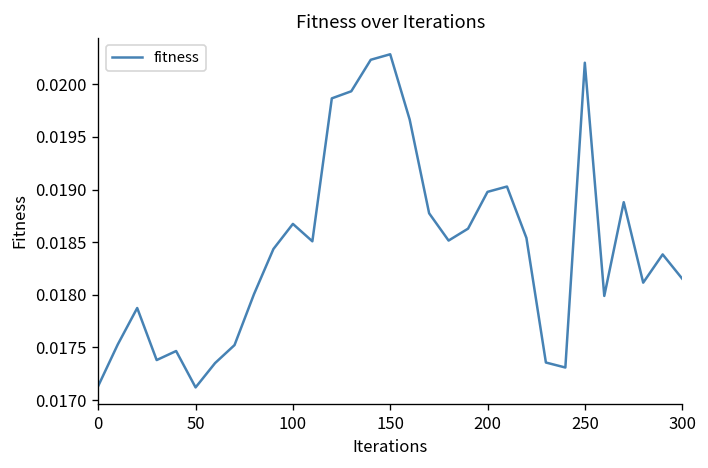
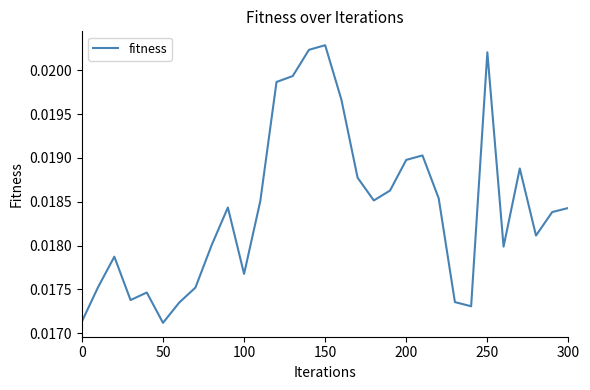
  {
    "0": 0.0171,
    "50": 0.0171,
-   "100": 0.0187,
+   "100": 0.0177,
    "150": 0.0203,
    "200": 0.0190,
    "250": 0.0202,
-   "300": 0.0182
+   "300": 0.0184
  }
